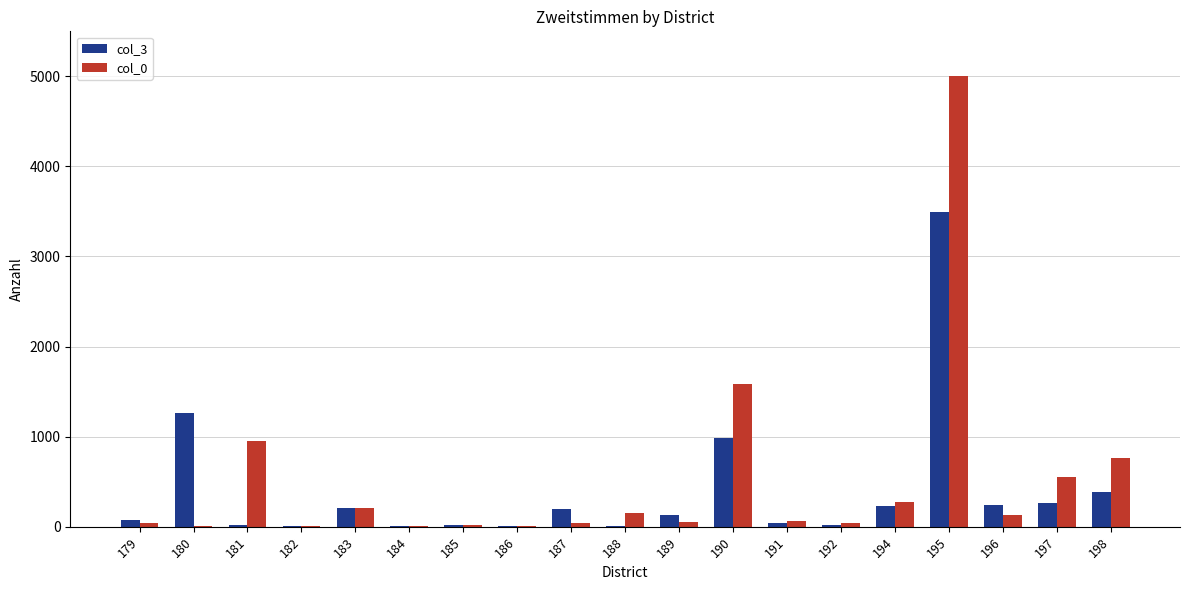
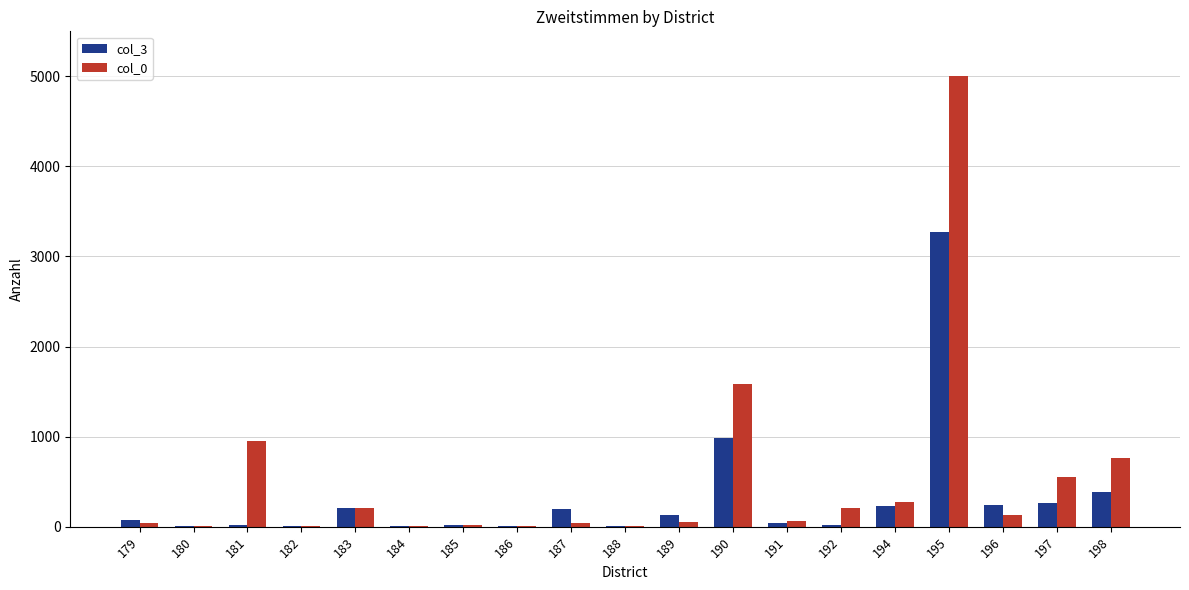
  {
    "col_3": {
      "179": 100,
-     "180": 1300,
+     "180": 0,
      "183": 200,
      "187": 200,
      "189": 100,
      "190": 1000,
      "191": 0,
      "194": 200,
-     "195": 3500,
+     "195": 3300,
      "196": 200,
      "197": 300,
      "198": 400
    },
    "col_0": {
      "179": 0,
      "181": 900,
      "183": 200,
      "187": 0,
-     "188": 200,
+     "188": 0,
      "189": 0,
      "190": 1600,
      "191": 100,
-     "192": 0,
+     "192": 200,
      "194": 300,
      "195": 5000,
      "196": 100,
      "197": 600,
      "198": 800
    }
  }
